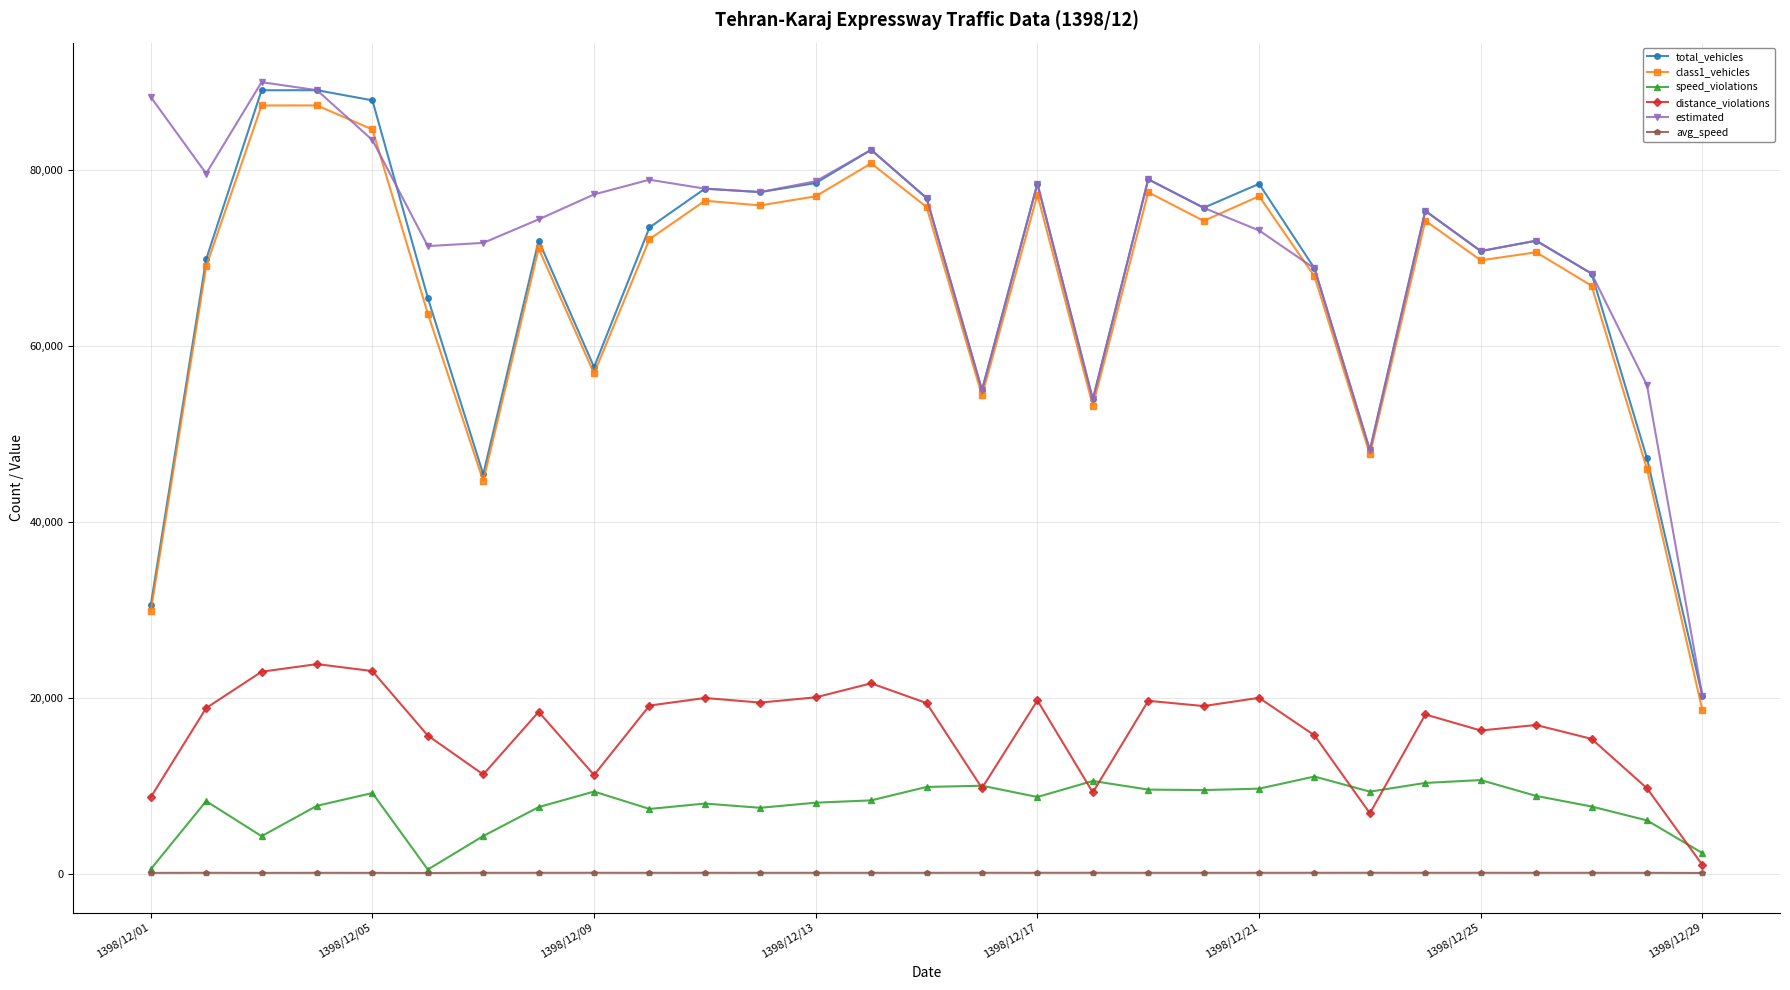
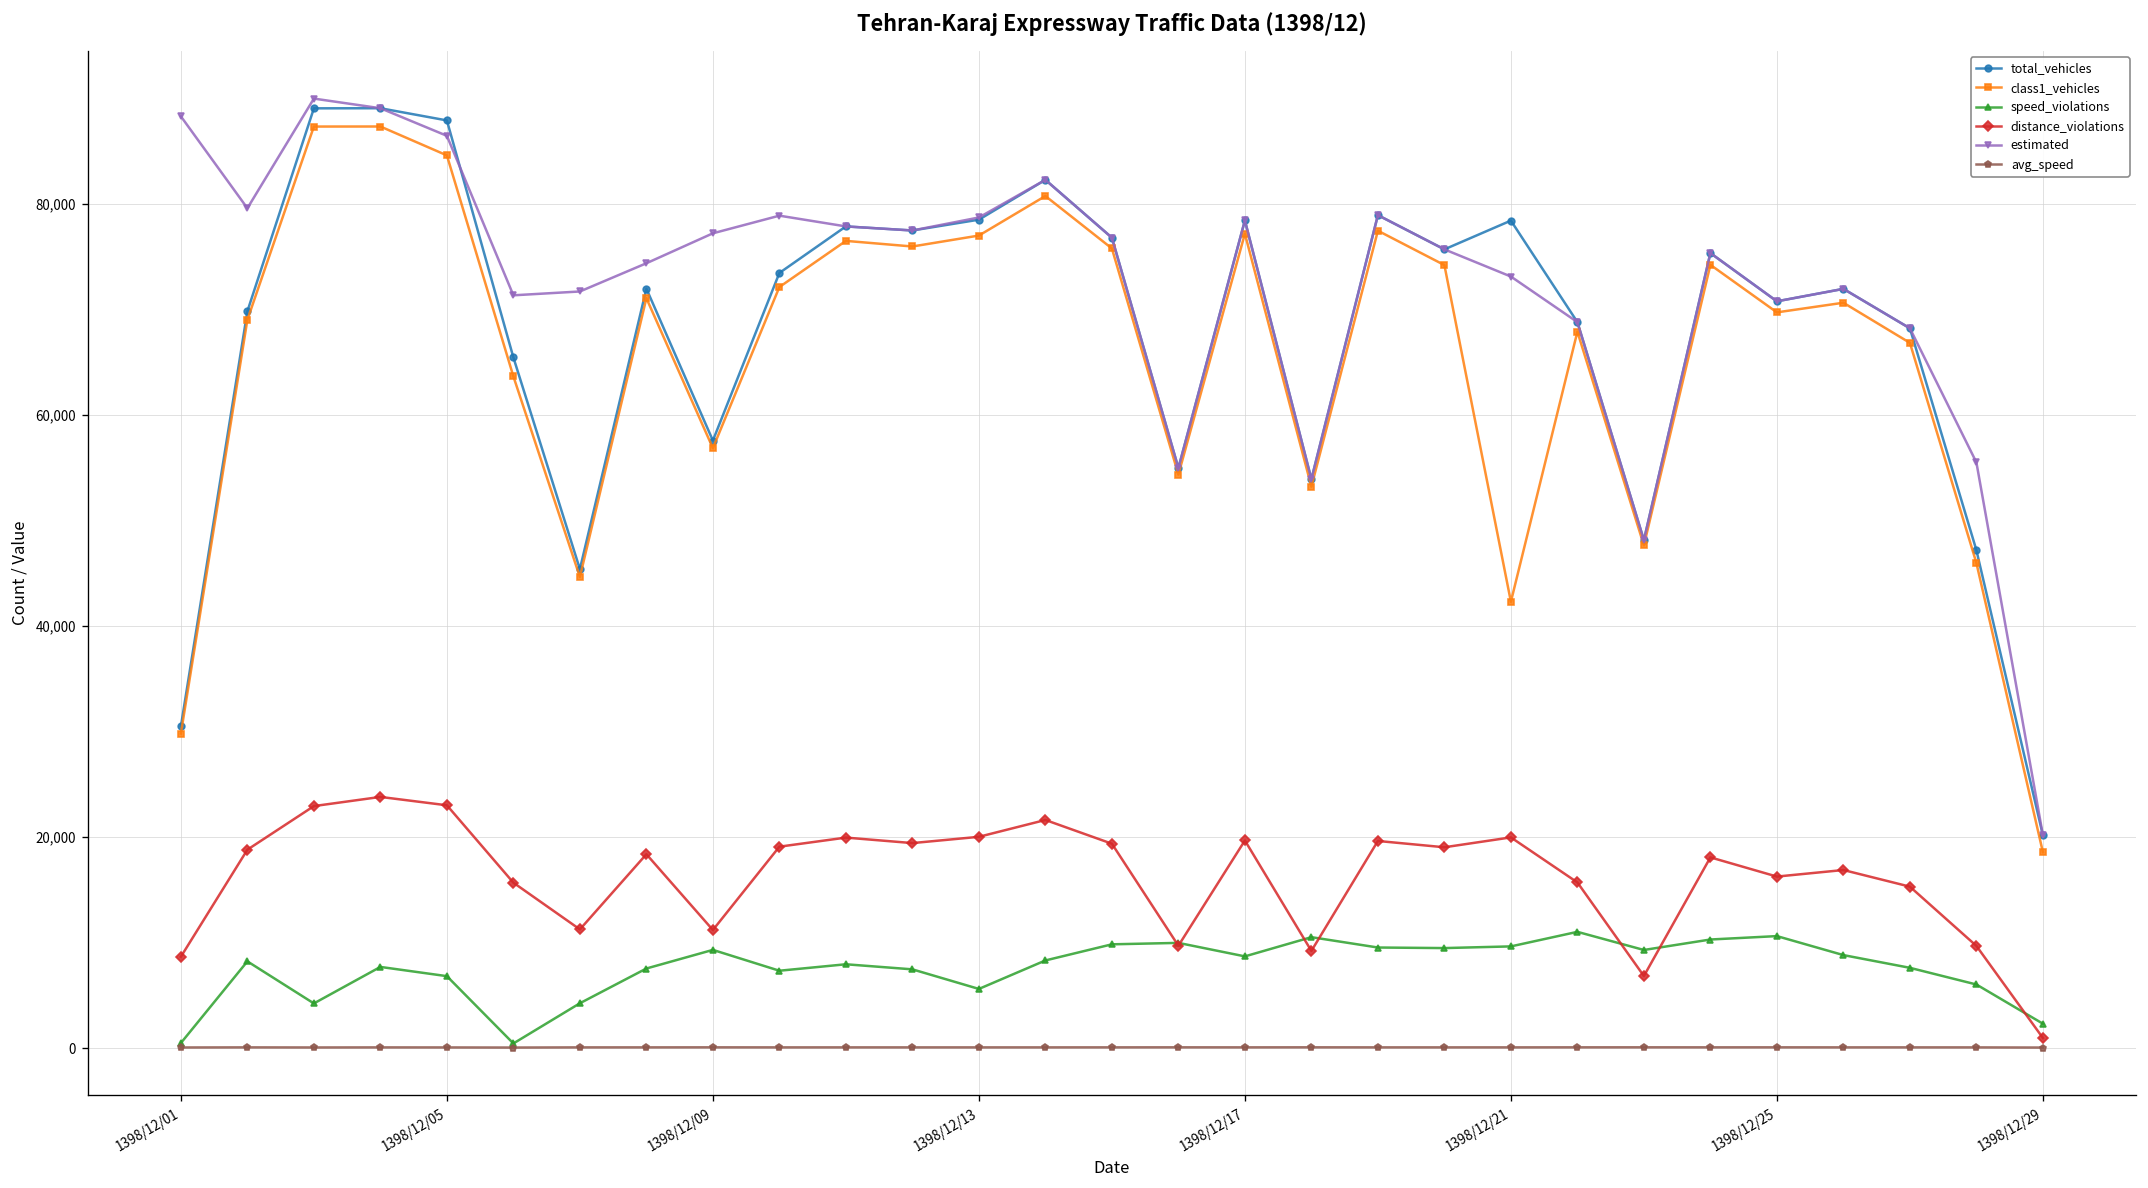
  {
    "total_vehicles": {
      "1398/12/01": "30,000",
      "1398/12/05": "88,000",
      "1398/12/09": "58,000",
      "1398/12/21": "78,000"
    },
    "class1_vehicles": {
      "1398/12/01": "30,000",
      "1398/12/05": "85,000",
      "1398/12/09": "57,000",
      "1398/12/13": "77,000",
      "1398/12/17": "77,000",
-     "1398/12/21": "77,000",
+     "1398/12/21": "42,000",
      "1398/12/25": "70,000",
      "1398/12/29": "19,000"
    },
    "speed_violations": {
      "1398/12/01": "0",
-     "1398/12/05": "9,000",
+     "1398/12/05": "7,000",
      "1398/12/09": "9,000",
-     "1398/12/13": "8,000",
+     "1398/12/13": "6,000",
      "1398/12/17": "9,000",
      "1398/12/21": "10,000",
      "1398/12/25": "11,000",
      "1398/12/29": "2,000"
    },
    "distance_violations": {
      "1398/12/01": "9,000",
      "1398/12/05": "23,000",
      "1398/12/09": "11,000",
      "1398/12/13": "20,000",
      "1398/12/17": "20,000",
      "1398/12/21": "20,000",
      "1398/12/25": "16,000",
      "1398/12/29": "1,000"
    },
    "estimated": {
      "1398/12/01": "88,000",
-     "1398/12/05": "83,000",
+     "1398/12/05": "86,000",
      "1398/12/09": "77,000",
      "1398/12/21": "73,000"
    },
    "avg_speed": {
      "1398/12/01": "0",
      "1398/12/05": "0",
      "1398/12/09": "0",
      "1398/12/13": "0",
      "1398/12/17": "0",
      "1398/12/21": "0",
      "1398/12/25": "0",
      "1398/12/29": "0"
    }
  }
